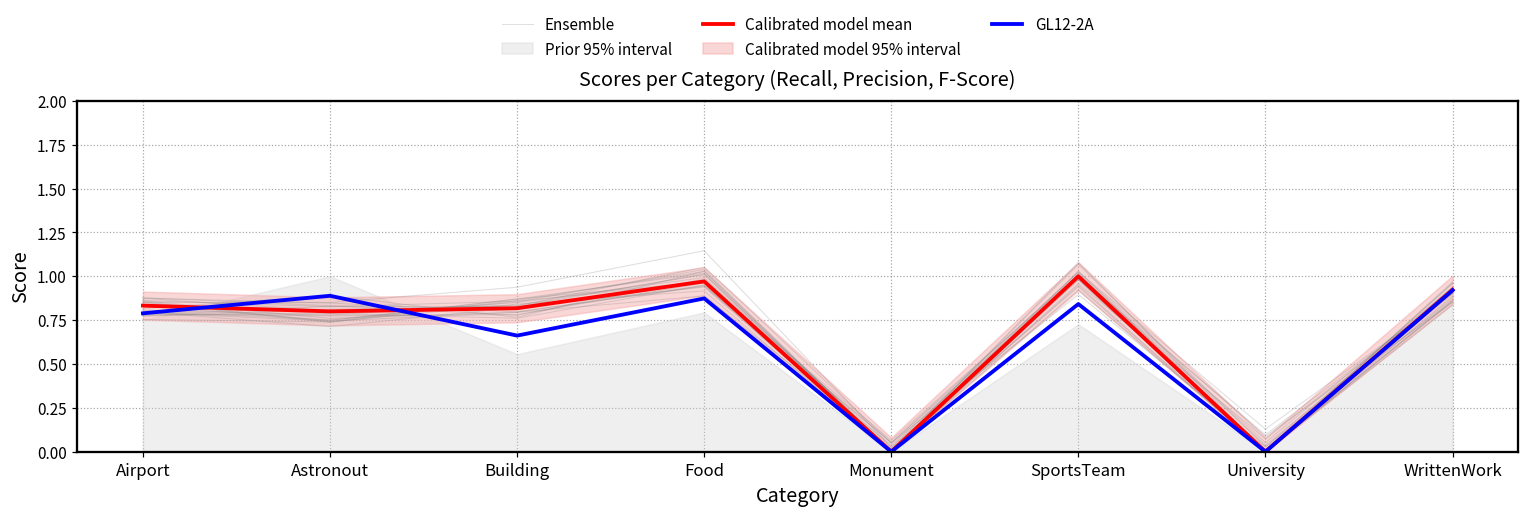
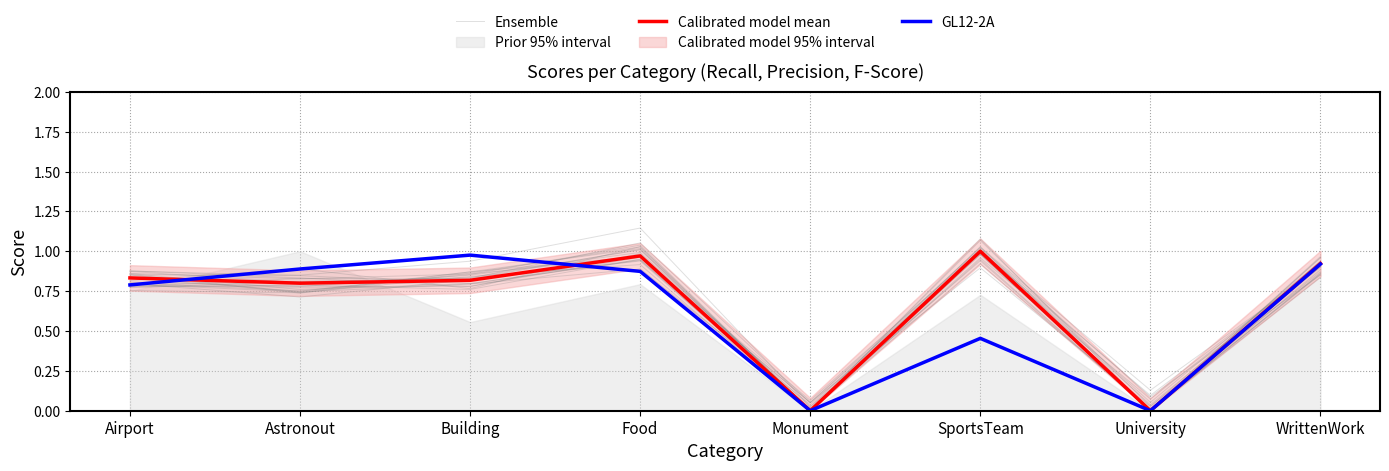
  {
    "GL12-2A": {
-     "Building": 0.66,
-     "SportsTeam": 0.84
+     "Building": 0.98,
+     "SportsTeam": 0.45
    }
  }
